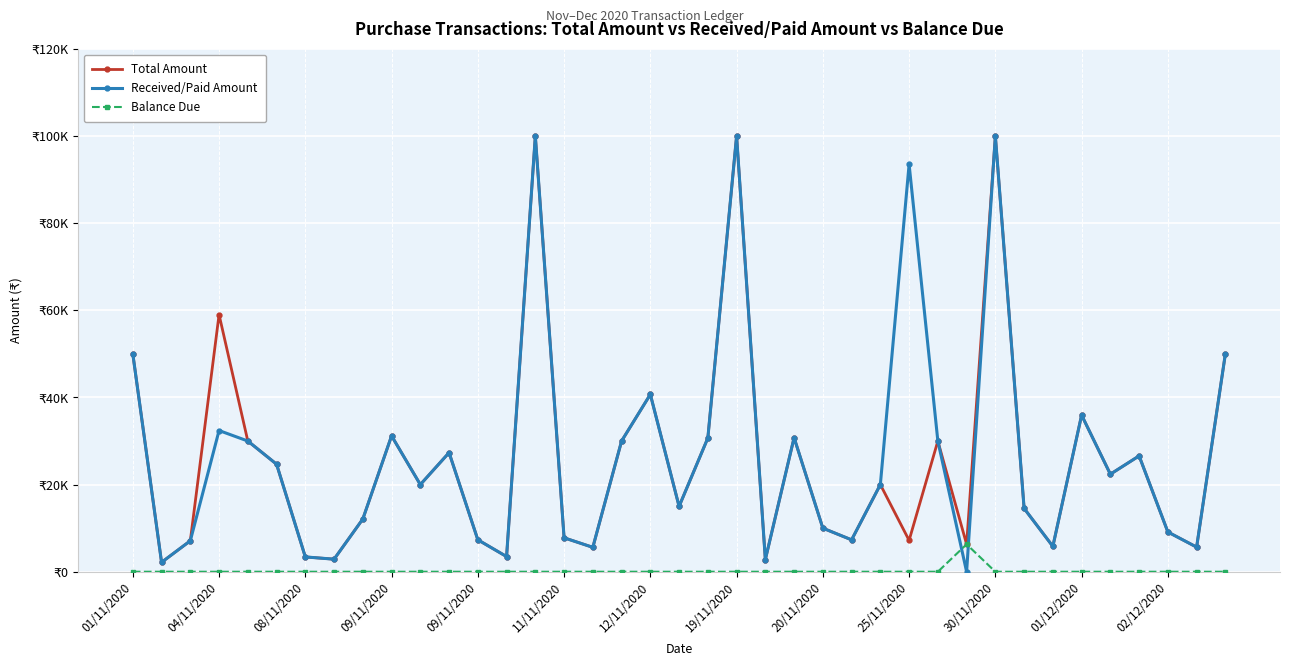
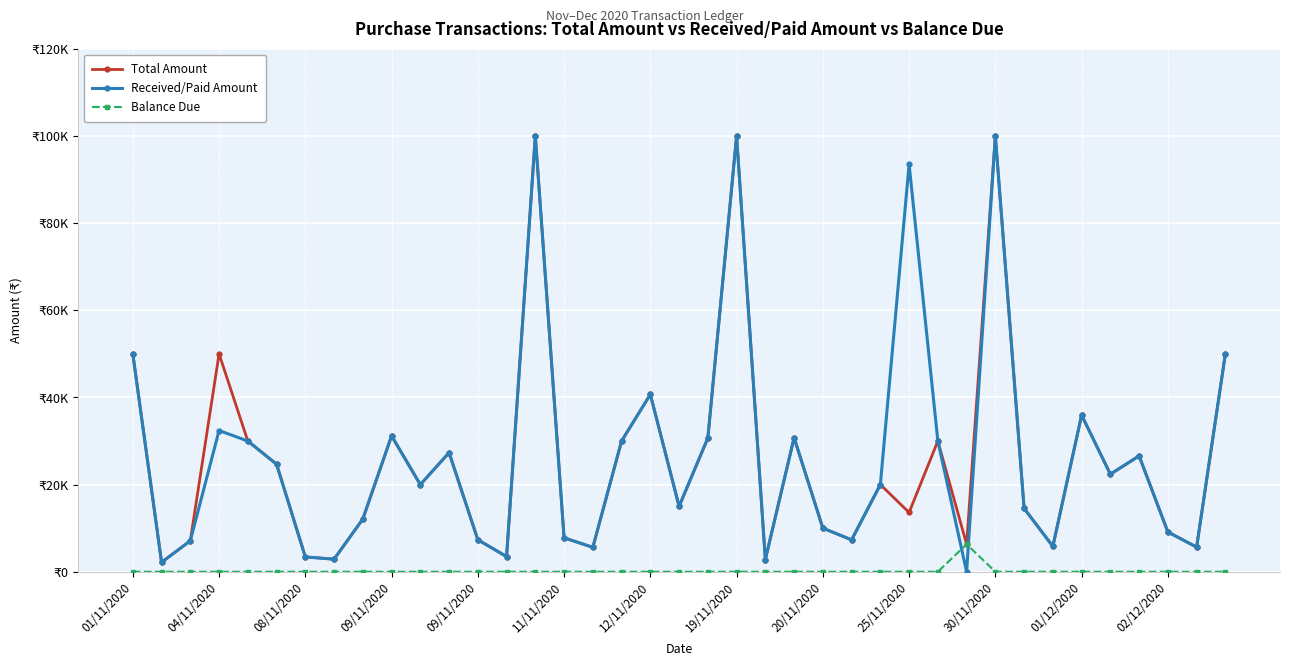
  {
    "Total Amount": {
-     "04/11/2020": "₹59000",
-     "25/11/2020": "₹7000"
+     "04/11/2020": "₹50000",
+     "25/11/2020": "₹14000"
    },
    "Received/Paid Amount": {
      "04/11/2020": "₹32000",
      "25/11/2020": "₹93000"
    },
    "Balance Due": {
      "01/11/2020": "₹0",
      "04/11/2020": "₹0",
      "25/11/2020": "₹0"
    }
  }
